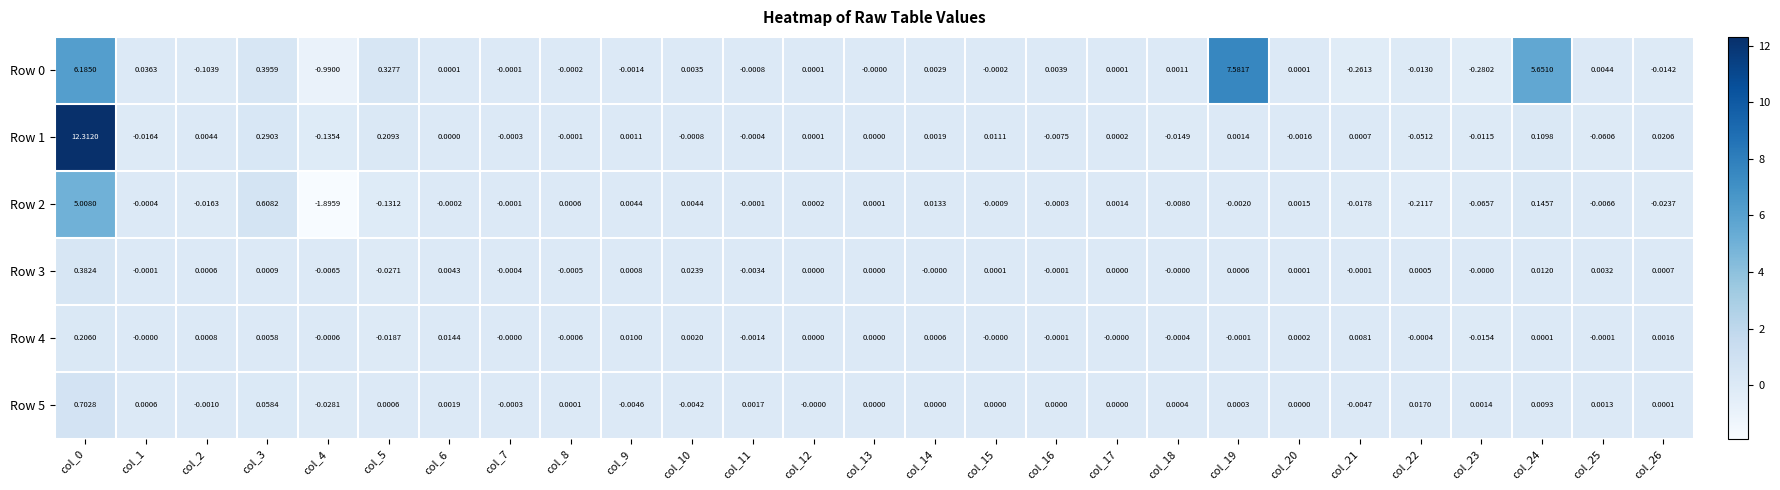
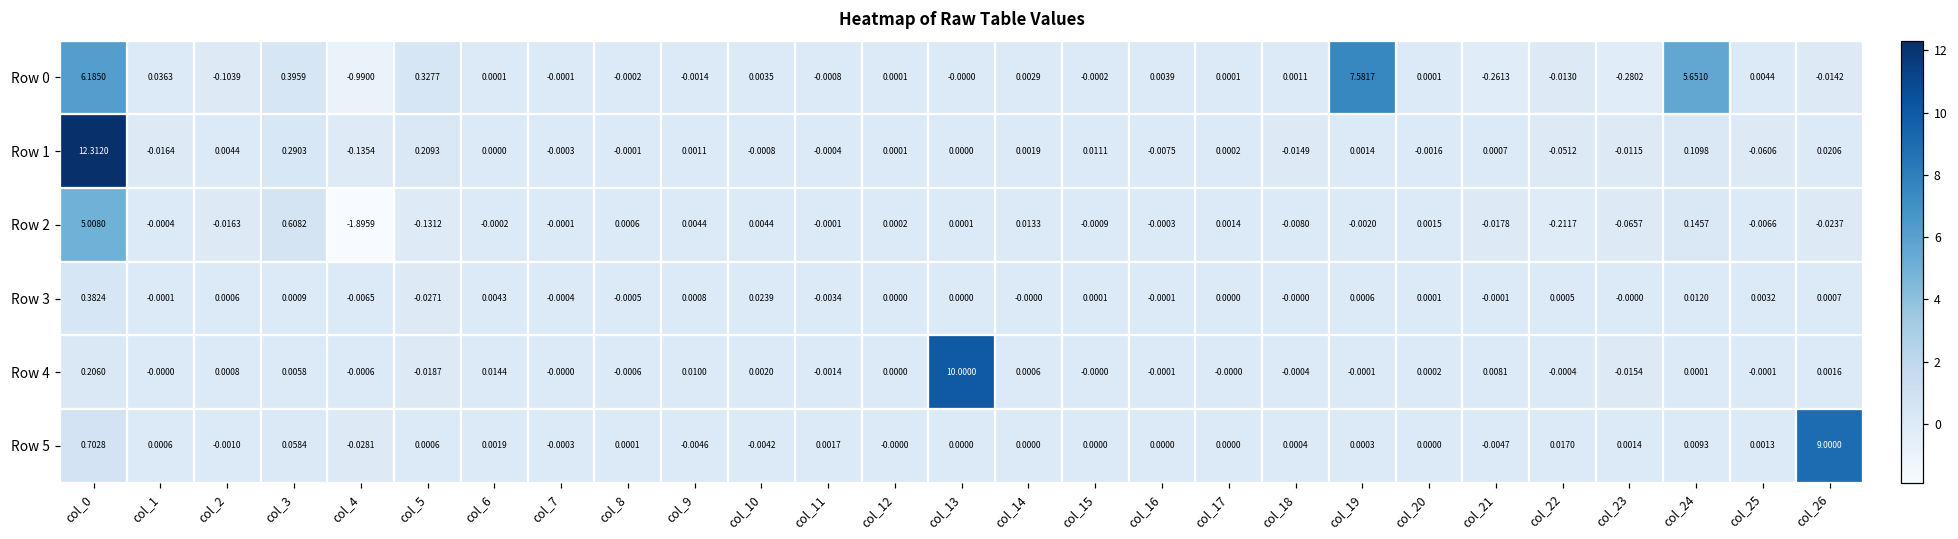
  {
    "Row 0": {
      "col_0": 6.1850,
      "col_1": 0.0363,
      "col_2": -0.1039,
      "col_3": 0.3959,
      "col_4": -0.9900,
      "col_5": 0.3277,
      "col_6": 0.0001,
      "col_7": -0.0001,
      "col_8": -0.0002,
      "col_9": -0.0014,
      "col_10": 0.0035,
      "col_11": -0.0008,
      "col_12": 0.0001,
      "col_13": -0.0000,
      "col_14": 0.0029,
      "col_15": -0.0002,
      "col_16": 0.0039,
      "col_17": 0.0001,
      "col_18": 0.0011,
      "col_19": 7.5817,
      "col_20": 0.0001,
      "col_21": -0.2613,
      "col_22": -0.0130,
      "col_23": -0.2802,
      "col_24": 5.6510,
      "col_25": 0.0044,
      "col_26": -0.0142
    },
    "Row 1": {
      "col_0": 12.3120,
      "col_1": -0.0164,
      "col_2": 0.0044,
      "col_3": 0.2903,
      "col_4": -0.1354,
      "col_5": 0.2093,
      "col_6": 0.0000,
      "col_7": -0.0003,
      "col_8": -0.0001,
      "col_9": 0.0011,
      "col_10": -0.0008,
      "col_11": -0.0004,
      "col_12": 0.0001,
      "col_13": 0.0000,
      "col_14": 0.0019,
      "col_15": 0.0111,
      "col_16": -0.0075,
      "col_17": 0.0002,
      "col_18": -0.0149,
      "col_19": 0.0014,
      "col_20": -0.0016,
      "col_21": 0.0007,
      "col_22": -0.0512,
      "col_23": -0.0115,
      "col_24": 0.1098,
      "col_25": -0.0606,
      "col_26": 0.0206
    },
    "Row 2": {
      "col_0": 5.0080,
      "col_1": -0.0004,
      "col_2": -0.0163,
      "col_3": 0.6082,
      "col_4": -1.8959,
      "col_5": -0.1312,
      "col_6": -0.0002,
      "col_7": -0.0001,
      "col_8": 0.0006,
      "col_9": 0.0044,
      "col_10": 0.0044,
      "col_11": -0.0001,
      "col_12": 0.0002,
      "col_13": 0.0001,
      "col_14": 0.0133,
      "col_15": -0.0009,
      "col_16": -0.0003,
      "col_17": 0.0014,
      "col_18": -0.0080,
      "col_19": -0.0020,
      "col_20": 0.0015,
      "col_21": -0.0178,
      "col_22": -0.2117,
      "col_23": -0.0657,
      "col_24": 0.1457,
      "col_25": -0.0066,
      "col_26": -0.0237
    },
    "Row 3": {
      "col_0": 0.3824,
      "col_1": -0.0001,
      "col_2": 0.0006,
      "col_3": 0.0009,
      "col_4": -0.0065,
      "col_5": -0.0271,
      "col_6": 0.0043,
      "col_7": -0.0004,
      "col_8": -0.0005,
      "col_9": 0.0008,
      "col_10": 0.0239,
      "col_11": -0.0034,
      "col_12": 0.0000,
      "col_13": 0.0000,
      "col_14": -0.0000,
      "col_15": 0.0001,
      "col_16": -0.0001,
      "col_17": 0.0000,
      "col_18": -0.0000,
      "col_19": 0.0006,
      "col_20": 0.0001,
      "col_21": -0.0001,
      "col_22": 0.0005,
      "col_23": -0.0000,
      "col_24": 0.0120,
      "col_25": 0.0032,
      "col_26": 0.0007
    },
    "Row 4": {
      "col_0": 0.2060,
      "col_1": -0.0000,
      "col_2": 0.0008,
      "col_3": 0.0058,
      "col_4": -0.0006,
      "col_5": -0.0187,
      "col_6": 0.0144,
      "col_7": -0.0000,
      "col_8": -0.0006,
      "col_9": 0.0100,
      "col_10": 0.0020,
      "col_11": -0.0014,
      "col_12": 0.0000,
-     "col_13": 0.0000,
+     "col_13": 10.0000,
      "col_14": 0.0006,
      "col_15": -0.0000,
      "col_16": -0.0001,
      "col_17": -0.0000,
      "col_18": -0.0004,
      "col_19": -0.0001,
      "col_20": 0.0002,
      "col_21": 0.0081,
      "col_22": -0.0004,
      "col_23": -0.0154,
      "col_24": 0.0001,
      "col_25": -0.0001,
      "col_26": 0.0016
    },
    "Row 5": {
      "col_0": 0.7028,
      "col_1": 0.0006,
      "col_2": -0.0010,
      "col_3": 0.0584,
      "col_4": -0.0281,
      "col_5": 0.0006,
      "col_6": 0.0019,
      "col_7": -0.0003,
      "col_8": 0.0001,
      "col_9": -0.0046,
      "col_10": -0.0042,
      "col_11": 0.0017,
      "col_12": -0.0000,
      "col_13": 0.0000,
      "col_14": 0.0000,
      "col_15": 0.0000,
      "col_16": 0.0000,
      "col_17": 0.0000,
      "col_18": 0.0004,
      "col_19": 0.0003,
      "col_20": 0.0000,
      "col_21": -0.0047,
      "col_22": 0.0170,
      "col_23": 0.0014,
      "col_24": 0.0093,
      "col_25": 0.0013,
-     "col_26": 0.0001
+     "col_26": 9.0000
    }
  }
